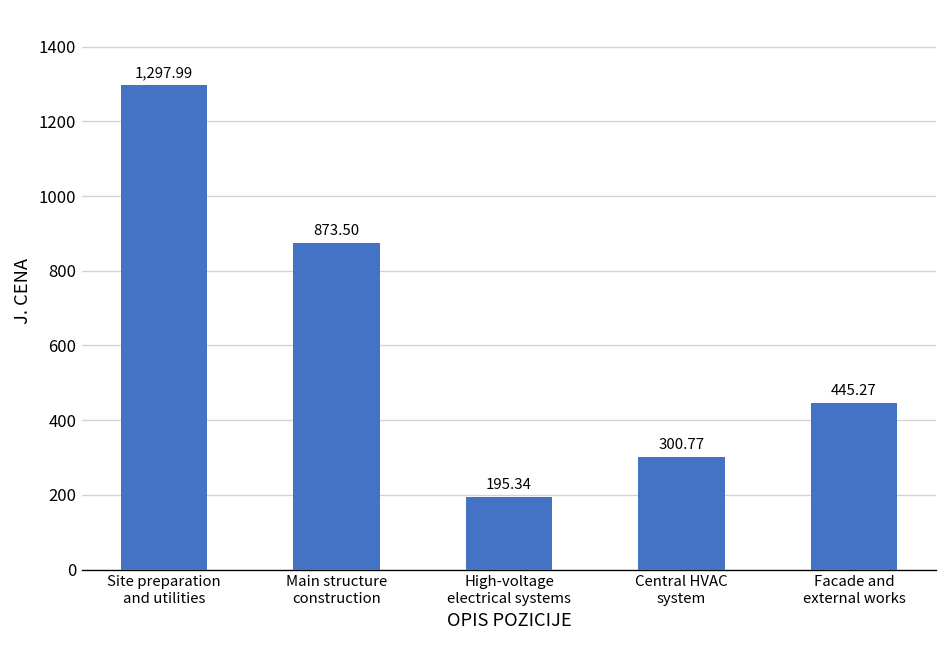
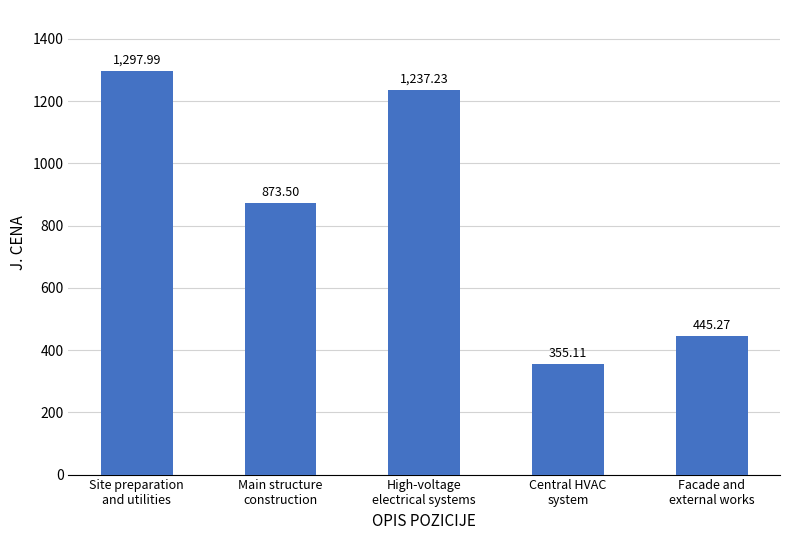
  {
    "Site preparation and utilities": "1,297.99",
    "Main structure construction": "873.50",
-   "High-voltage electrical systems": "195.34",
-   "Central HVAC system": "300.77",
+   "High-voltage electrical systems": "1,237.23",
+   "Central HVAC system": "355.11",
    "Facade and external works": "445.27"
  }
